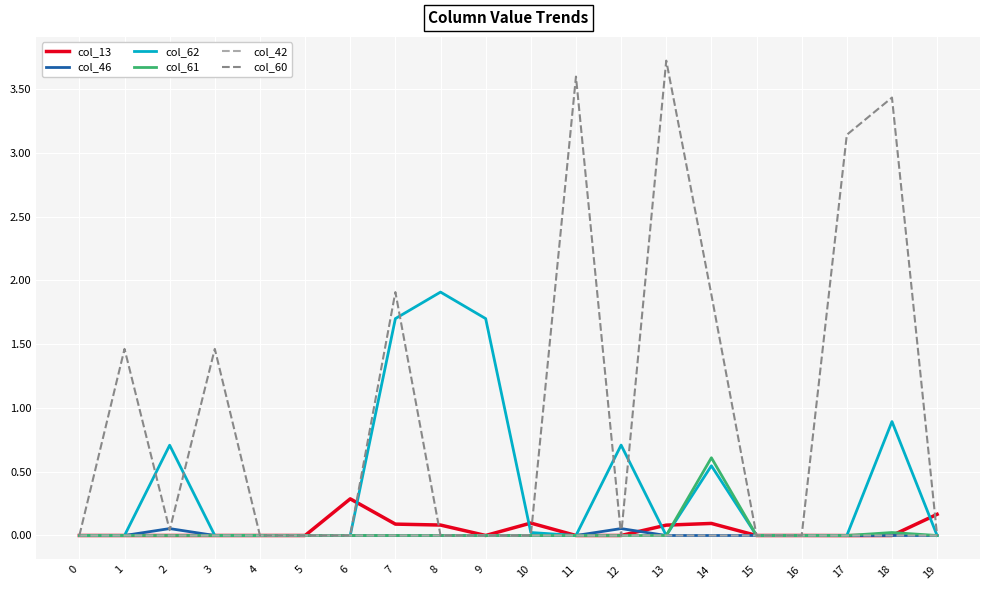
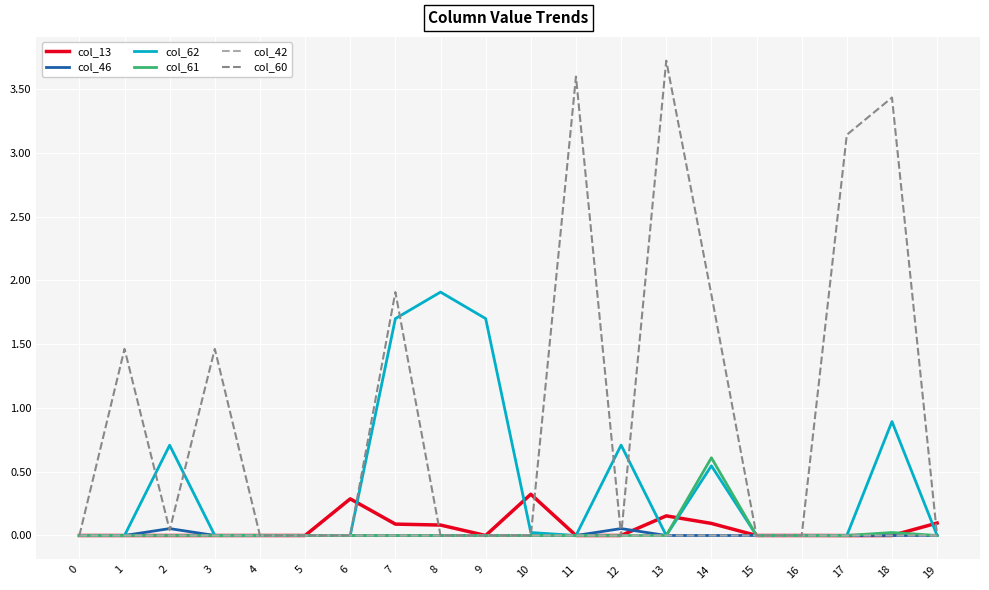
  {
    "col_13": {
      "6": 0.29,
      "7": 0.09,
      "8": 0.08,
-     "10": 0.10,
-     "13": 0.08,
+     "10": 0.32,
+     "13": 0.15,
      "14": 0.09,
-     "19": 0.17
+     "19": 0.10
    },
    "col_46": {
      "12": 0.05
    },
    "col_62": {
      "2": 0.71,
      "7": 1.70,
      "8": 1.91,
      "9": 1.70,
      "10": 0.02,
      "12": 0.71,
      "14": 0.55,
      "18": 0.89
    },
    "col_61": {
      "14": 0.61,
      "18": 0.02
    }
  }
